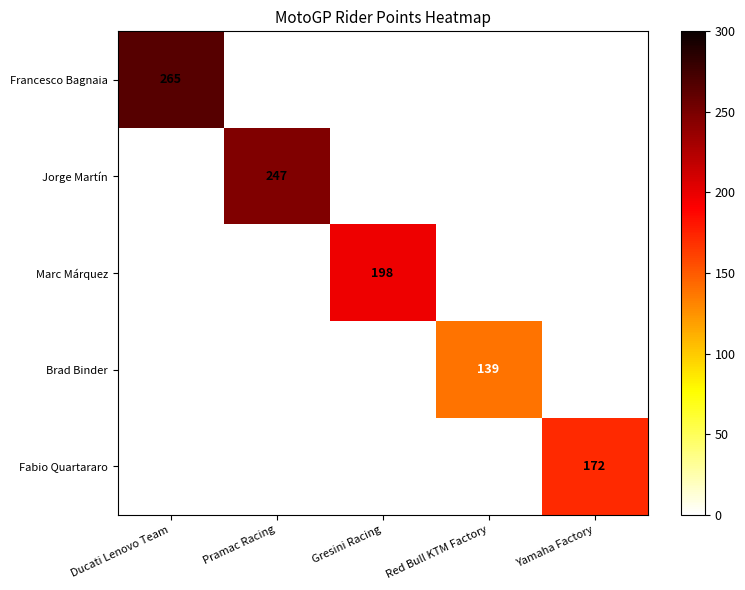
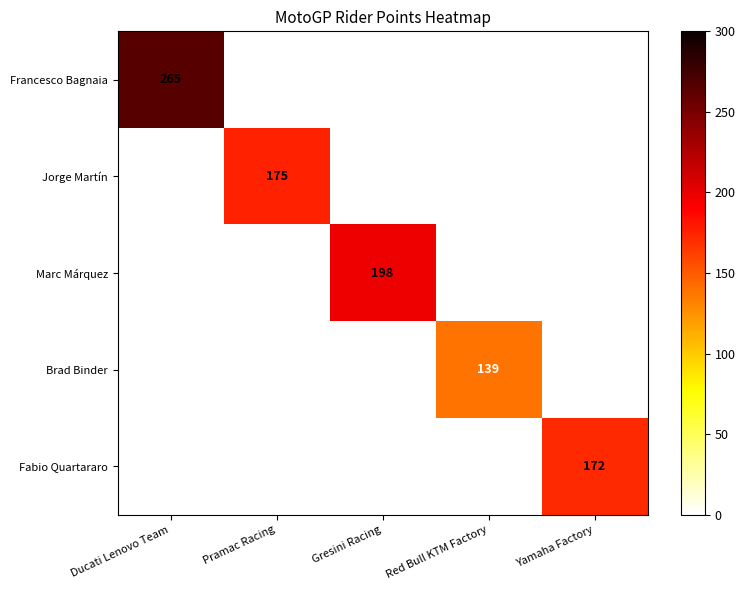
  {
    "Francesco Bagnaia": {
      "Ducati Lenovo Team": 265
    },
    "Jorge Martín": {
-     "Pramac Racing": 247
+     "Pramac Racing": 175
    },
    "Marc Márquez": {
      "Gresini Racing": 198
    },
    "Brad Binder": {
      "Red Bull KTM Factory": 139
    },
    "Fabio Quartararo": {
      "Yamaha Factory": 172
    }
  }
